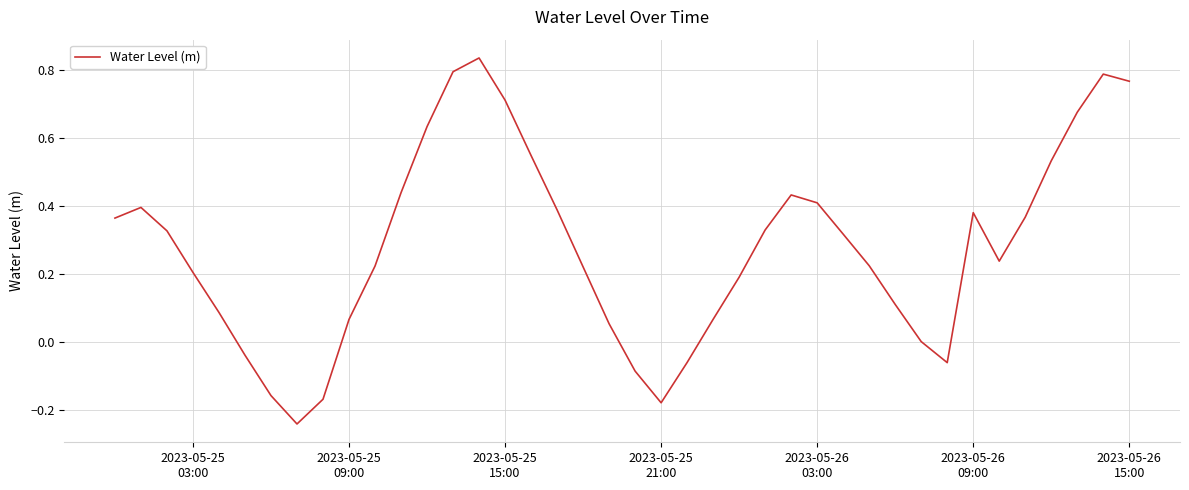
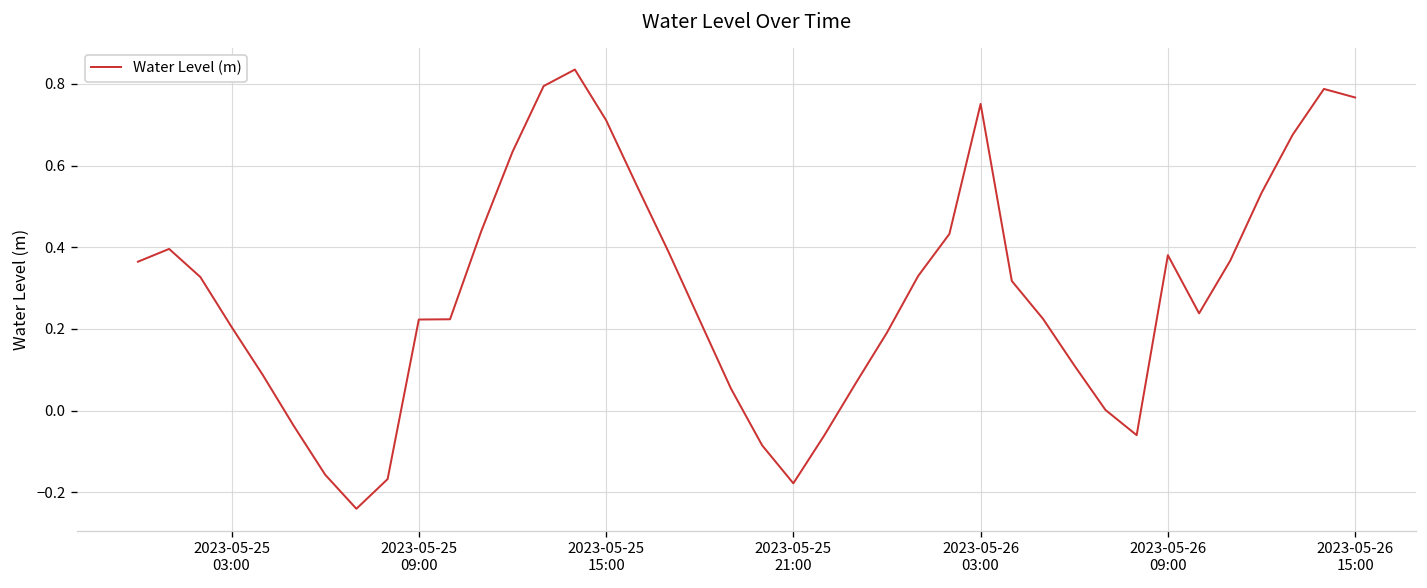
  {
    "2023-05-25 03:00": 0.20,
-   "2023-05-25 09:00": 0.07,
+   "2023-05-25 09:00": 0.22,
    "2023-05-25 15:00": 0.71,
    "2023-05-25 21:00": -0.18,
-   "2023-05-26 03:00": 0.41,
+   "2023-05-26 03:00": 0.75,
    "2023-05-26 09:00": 0.38,
    "2023-05-26 15:00": 0.77
  }
